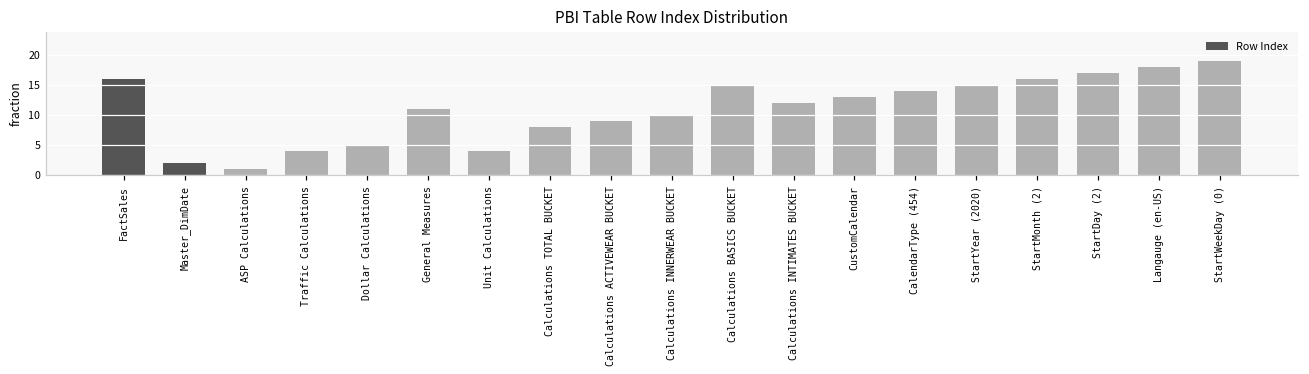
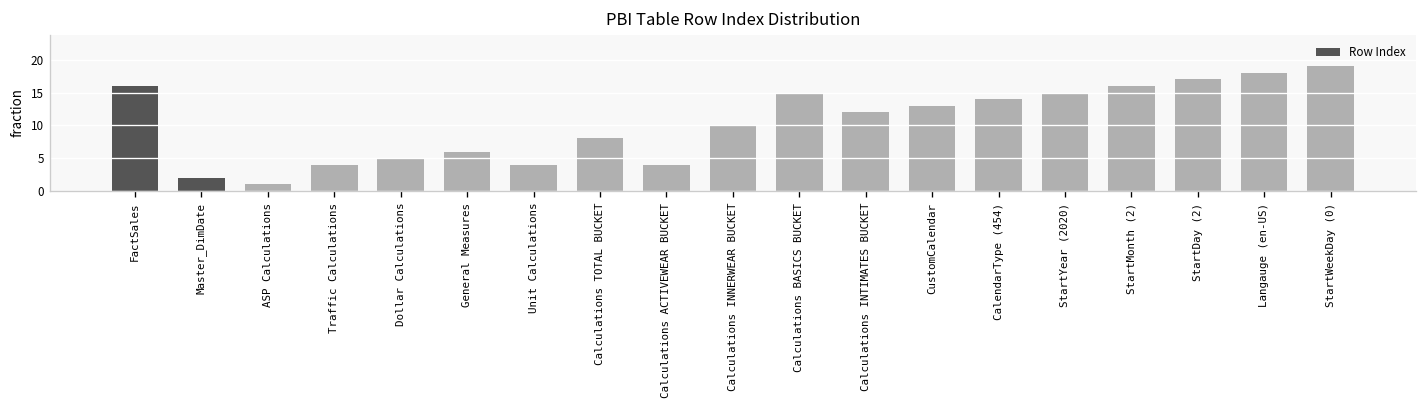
  {
    "FactSales": 16,
    "Master_DimDate": 2,
    "ASP Calculations": 1,
    "Traffic Calculations": 4,
    "Dollar Calculations": 5,
-   "General Measures": 11,
+   "General Measures": 6,
    "Unit Calculations": 4,
    "Calculations TOTAL BUCKET": 8,
-   "Calculations ACTIVEWEAR BUCKET": 9,
+   "Calculations ACTIVEWEAR BUCKET": 4,
    "Calculations INNERWEAR BUCKET": 10,
    "Calculations BASICS BUCKET": 15,
    "Calculations INTIMATES BUCKET": 12,
    "CustomCalendar": 13,
    "CalendarType (454)": 14,
    "StartYear (2020)": 15,
    "StartMonth (2)": 16,
    "StartDay (2)": 17,
    "Langauge (en-US)": 18,
    "StartWeekDay (0)": 19
  }
